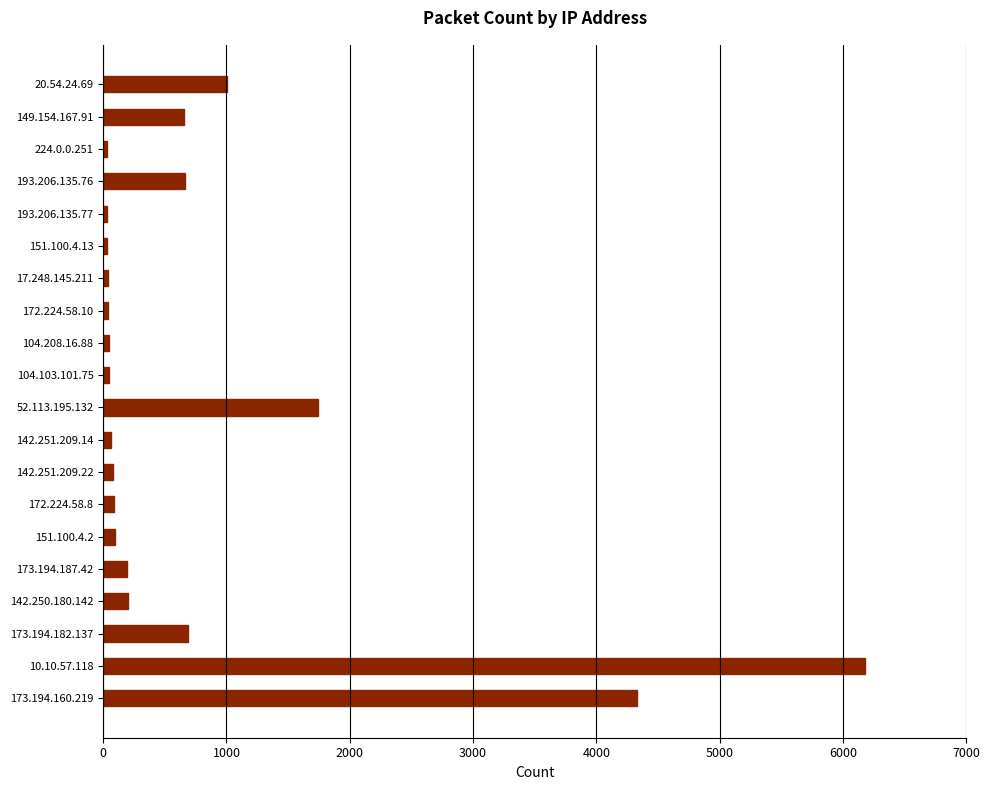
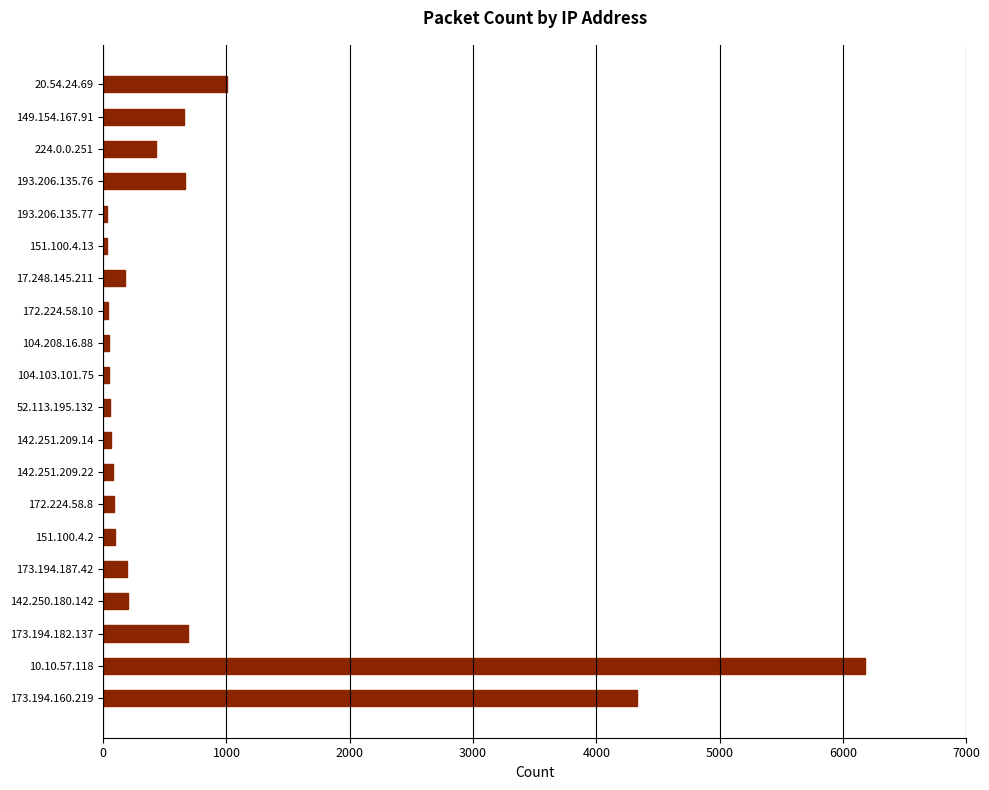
  {
    "20.54.24.69": 1000,
    "149.154.167.91": 660,
-   "224.0.0.251": 30,
+   "224.0.0.251": 430,
    "193.206.135.76": 660,
    "193.206.135.77": 30,
    "151.100.4.13": 30,
-   "17.248.145.211": 40,
+   "17.248.145.211": 180,
    "172.224.58.10": 40,
    "104.208.16.88": 50,
    "104.103.101.75": 50,
-   "52.113.195.132": 1740,
+   "52.113.195.132": 60,
    "142.251.209.14": 70,
    "142.251.209.22": 80,
    "172.224.58.8": 90,
    "151.100.4.2": 100,
    "173.194.187.42": 190,
    "142.250.180.142": 210,
    "173.194.182.137": 690,
    "10.10.57.118": 6180,
    "173.194.160.219": 4330
  }
